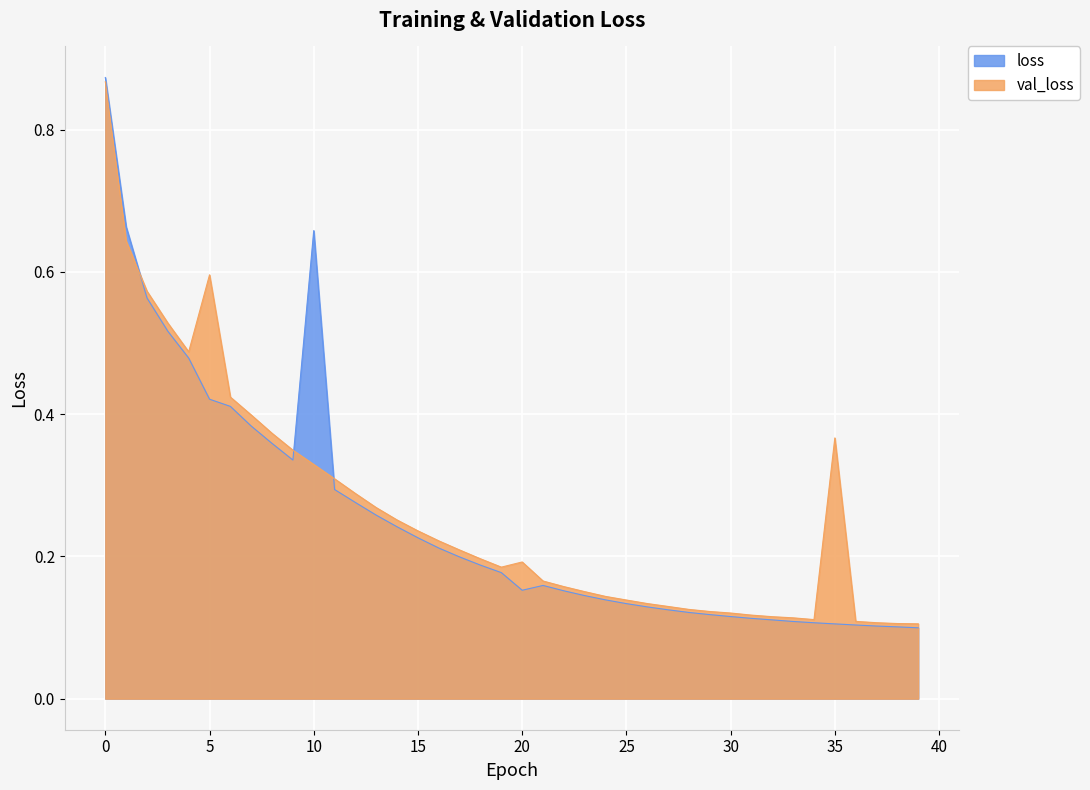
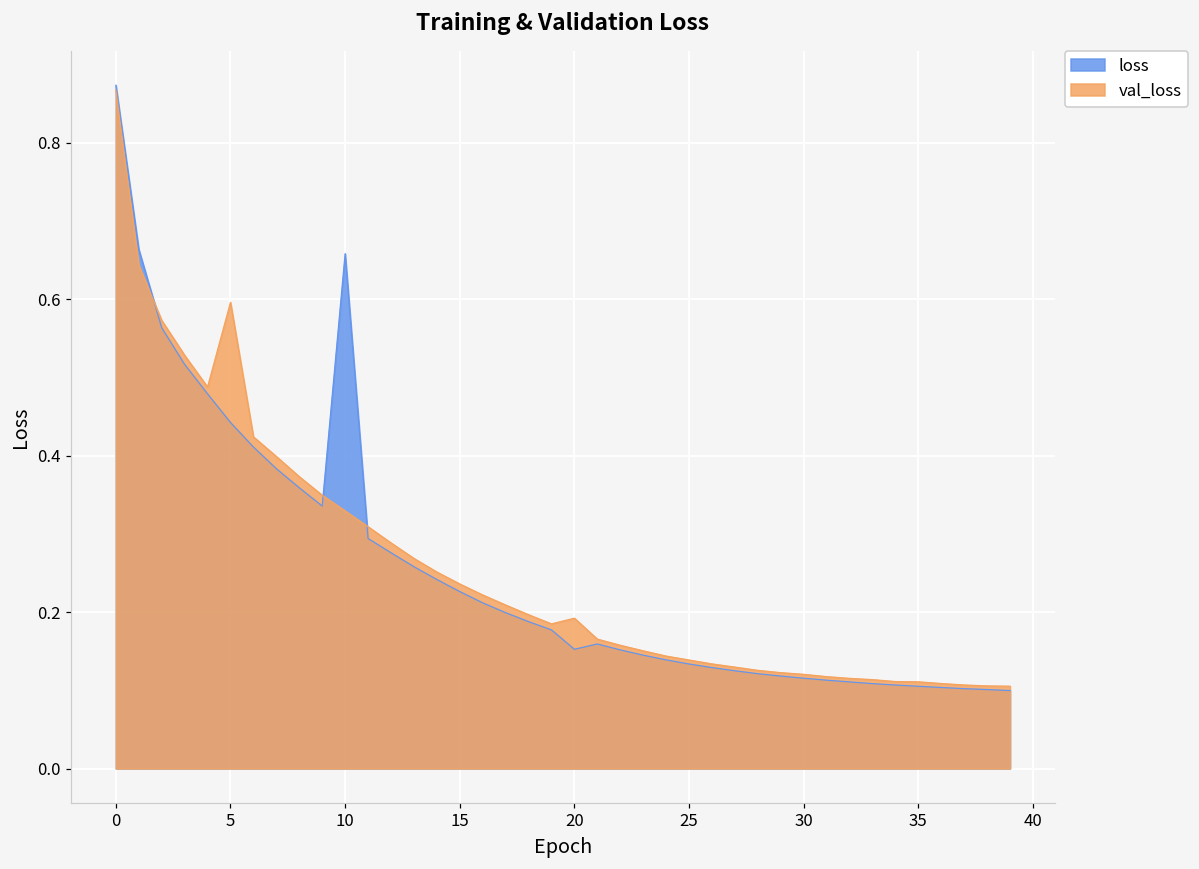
  {
    "loss": {
      "0": 0.87,
-     "5": 0.42,
+     "5": 0.44,
      "10": 0.66,
      "15": 0.23,
      "20": 0.15,
      "25": 0.13,
      "30": 0.12,
      "35": 0.11
    },
    "val_loss": {
      "0": 0.87,
      "5": 0.60,
      "10": 0.33,
      "15": 0.24,
      "20": 0.19,
      "25": 0.14,
      "30": 0.12,
-     "35": 0.37
+     "35": 0.11
    }
  }
